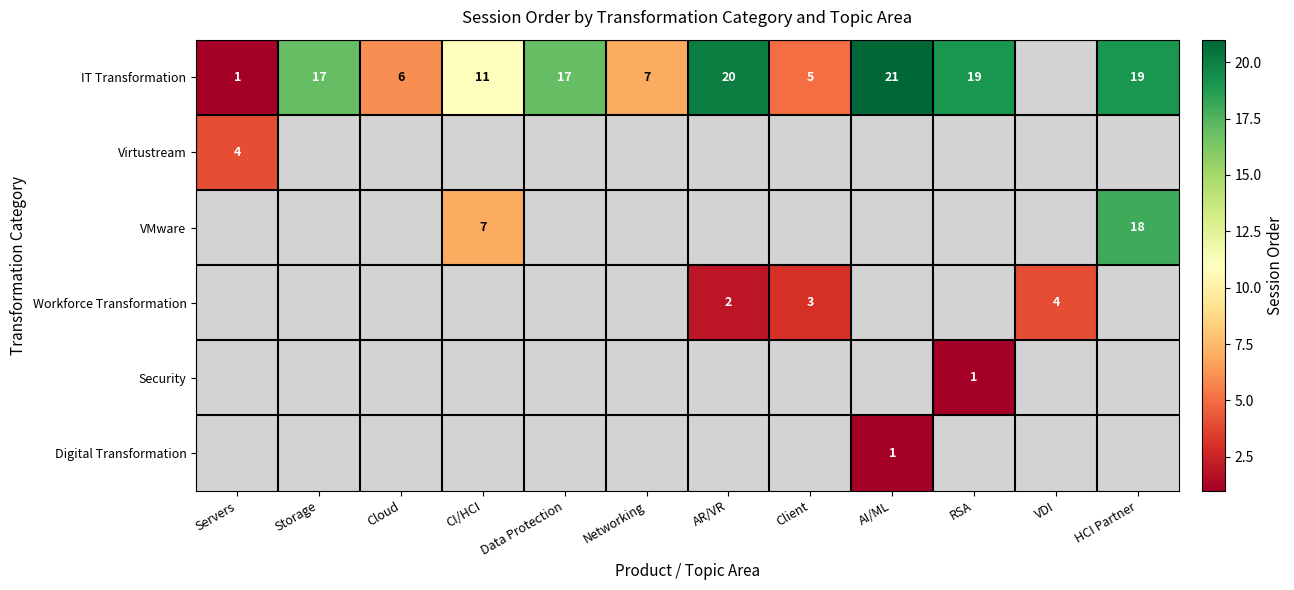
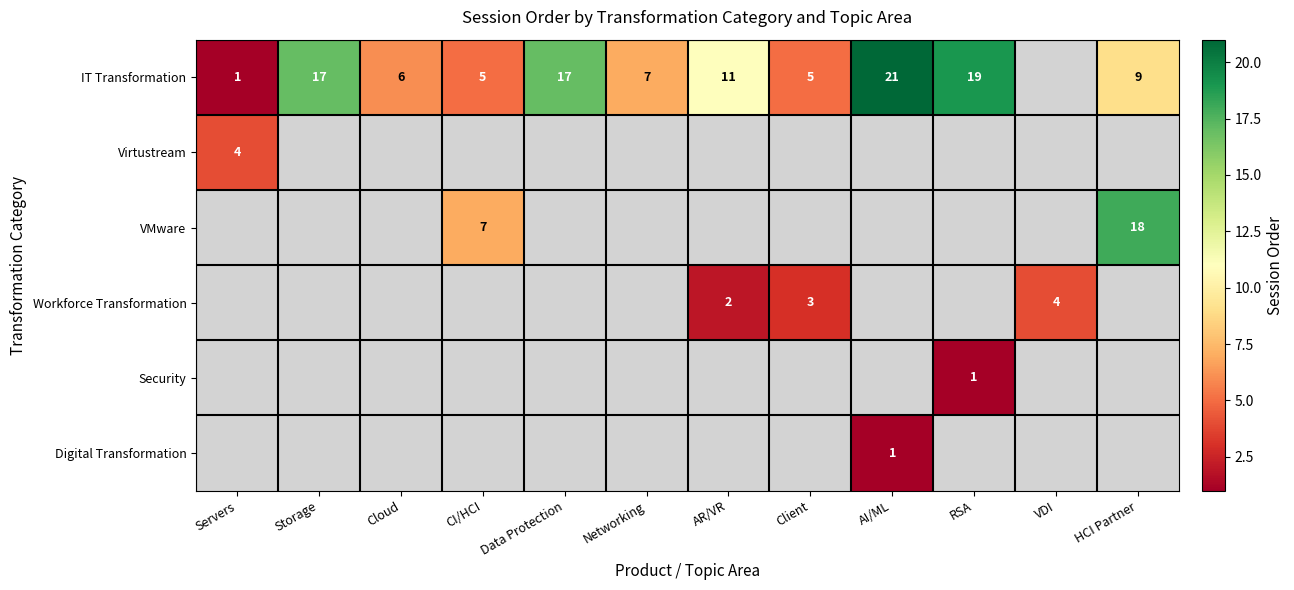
  {
    "IT Transformation": {
      "Servers": 1,
      "Storage": 17,
      "Cloud": 6,
-     "CI/HCI": 11,
+     "CI/HCI": 5,
      "Data Protection": 17,
      "Networking": 7,
-     "AR/VR": 20,
+     "AR/VR": 11,
      "Client": 5,
      "AI/ML": 21,
      "RSA": 19,
-     "HCI Partner": 19
+     "HCI Partner": 9
    },
    "Virtustream": {
      "Servers": 4
    },
    "VMware": {
      "CI/HCI": 7,
      "HCI Partner": 18
    },
    "Workforce Transformation": {
      "AR/VR": 2,
      "Client": 3,
      "VDI": 4
    },
    "Security": {
      "RSA": 1
    },
    "Digital Transformation": {
      "AI/ML": 1
    }
  }
